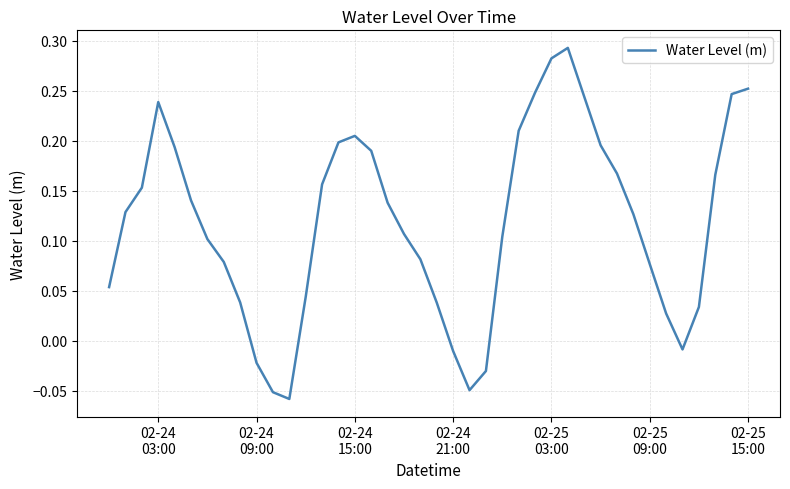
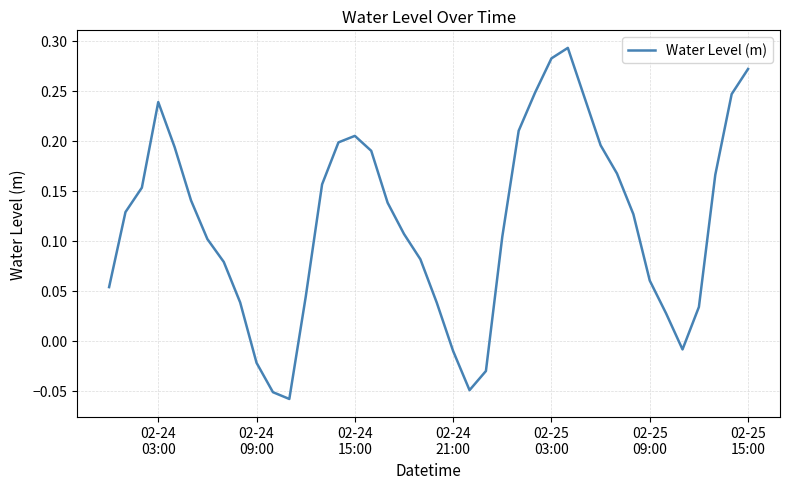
  {
    "02-24 03:00": 0.239,
    "02-24 09:00": -0.022,
    "02-24 15:00": 0.205,
    "02-24 21:00": -0.010,
    "02-25 03:00": 0.282,
-   "02-25 09:00": 0.077,
-   "02-25 15:00": 0.252
+   "02-25 09:00": 0.060,
+   "02-25 15:00": 0.272
  }
